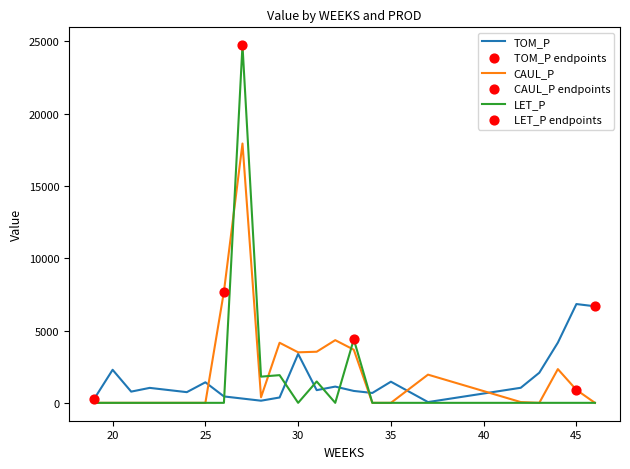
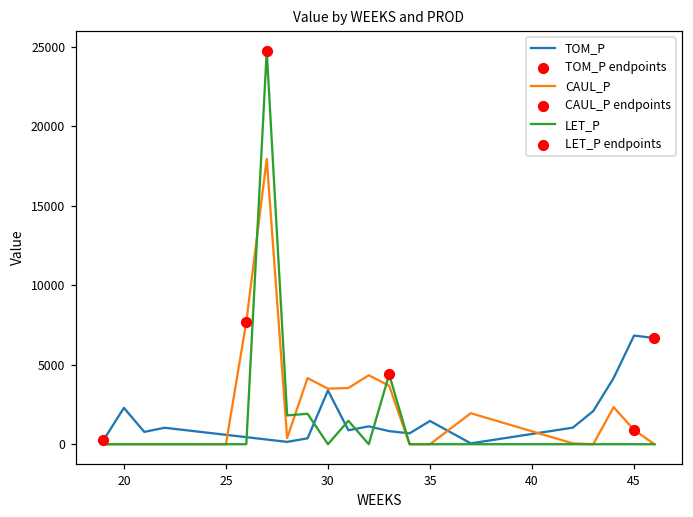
  {
    "TOM_P": {
      "20": 2300,
-     "25": 1400,
+     "25": 600,
      "35": 1500,
      "45": 6800
    },
    "LET_P": {
      "30": 0,
      "45": 0
    }
  }
